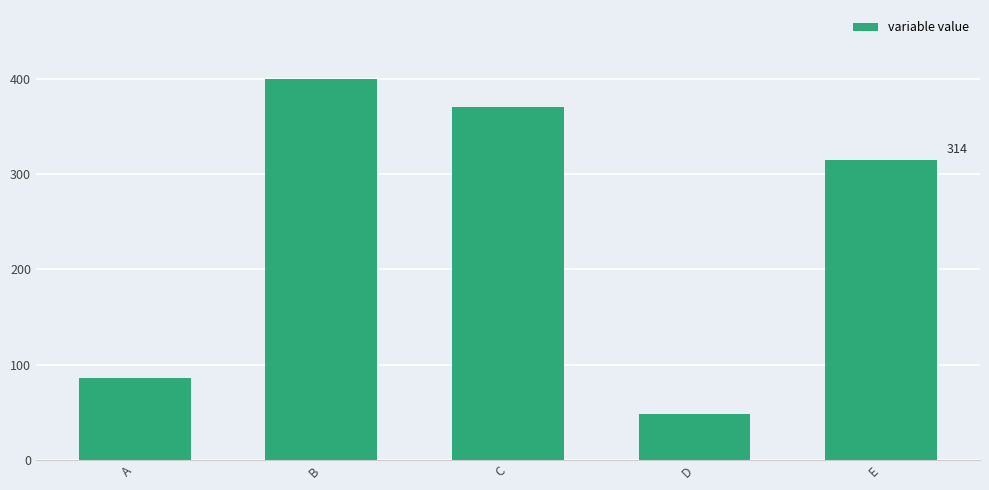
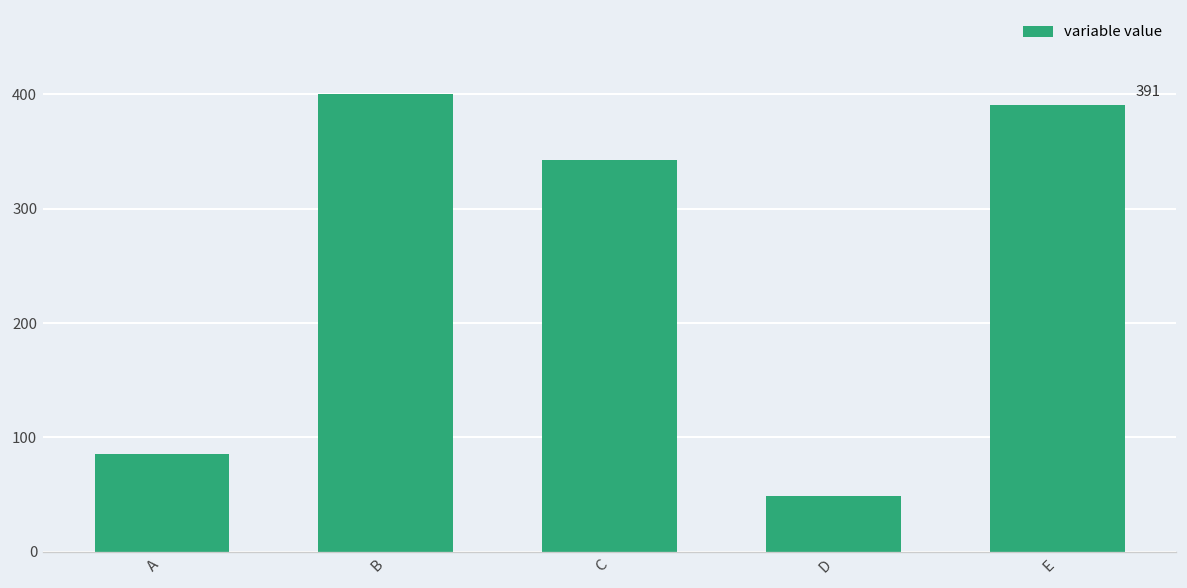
  {
-   "C": 370,
-   "E": 314
+   "C": 340,
+   "E": 391
  }
